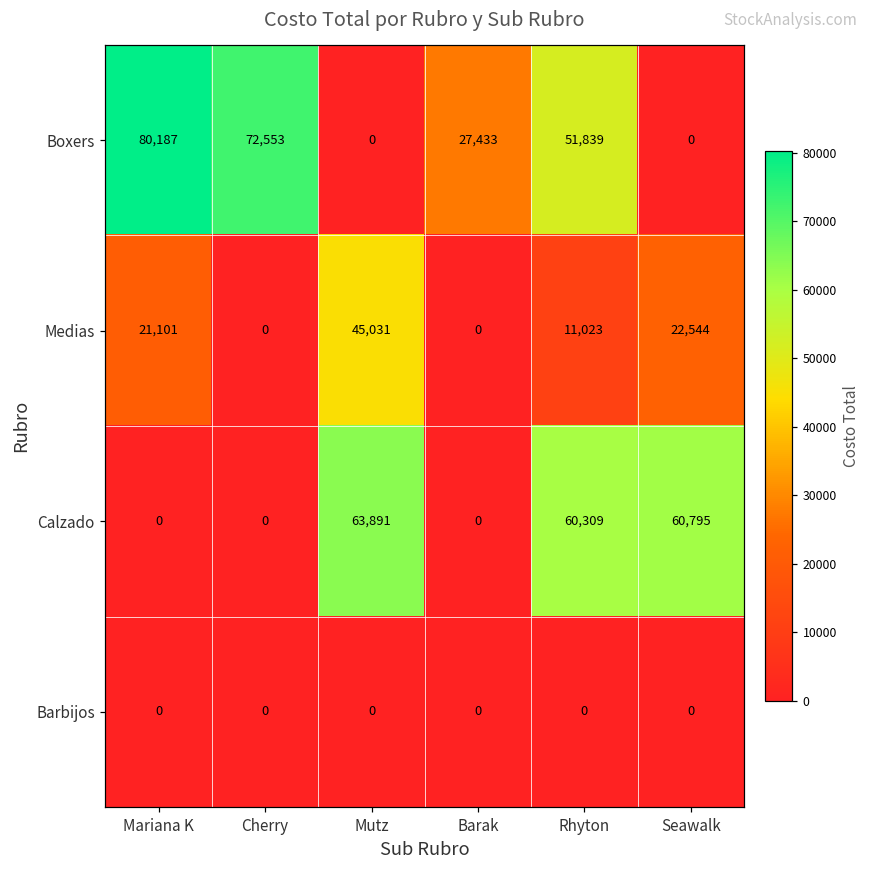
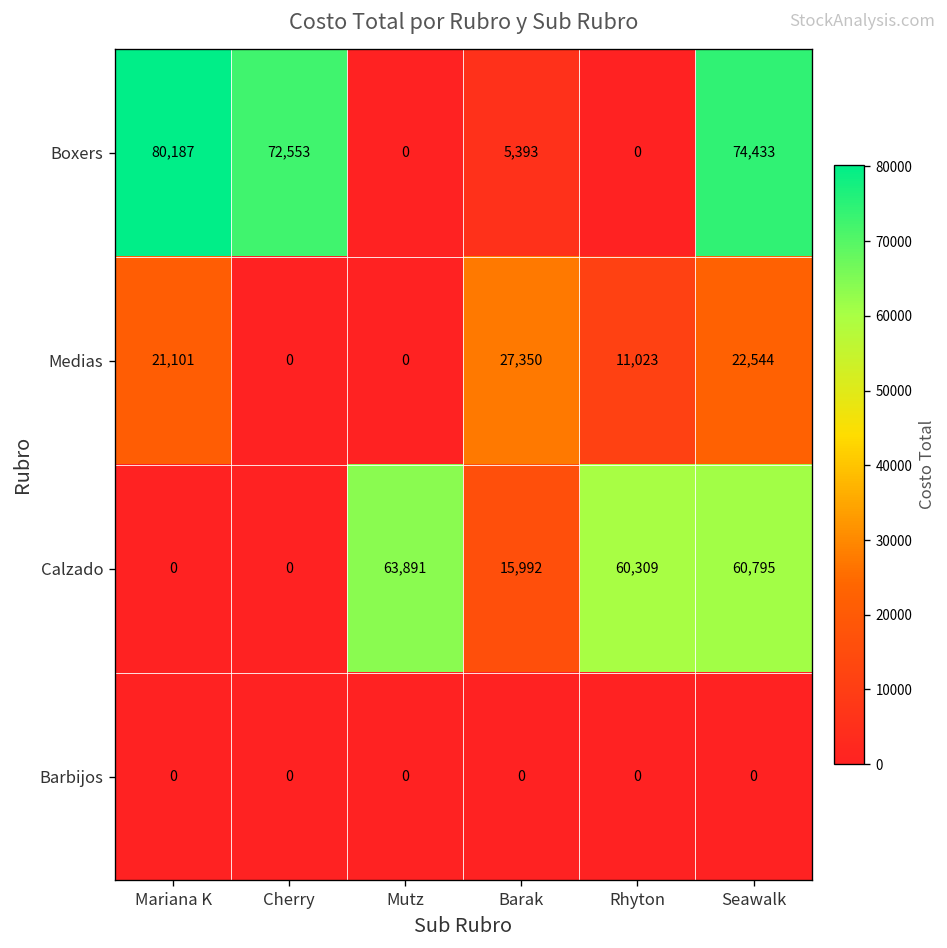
  {
    "Boxers": {
      "Mariana K": "80,187",
      "Cherry": "72,553",
      "Mutz": "0",
-     "Barak": "27,433",
-     "Rhyton": "51,839",
-     "Seawalk": "0"
+     "Barak": "5,393",
+     "Rhyton": "0",
+     "Seawalk": "74,433"
    },
    "Medias": {
      "Mariana K": "21,101",
      "Cherry": "0",
-     "Mutz": "45,031",
-     "Barak": "0",
+     "Mutz": "0",
+     "Barak": "27,350",
      "Rhyton": "11,023",
      "Seawalk": "22,544"
    },
    "Calzado": {
      "Mariana K": "0",
      "Cherry": "0",
      "Mutz": "63,891",
-     "Barak": "0",
+     "Barak": "15,992",
      "Rhyton": "60,309",
      "Seawalk": "60,795"
    },
    "Barbijos": {
      "Mariana K": "0",
      "Cherry": "0",
      "Mutz": "0",
      "Barak": "0",
      "Rhyton": "0",
      "Seawalk": "0"
    }
  }
